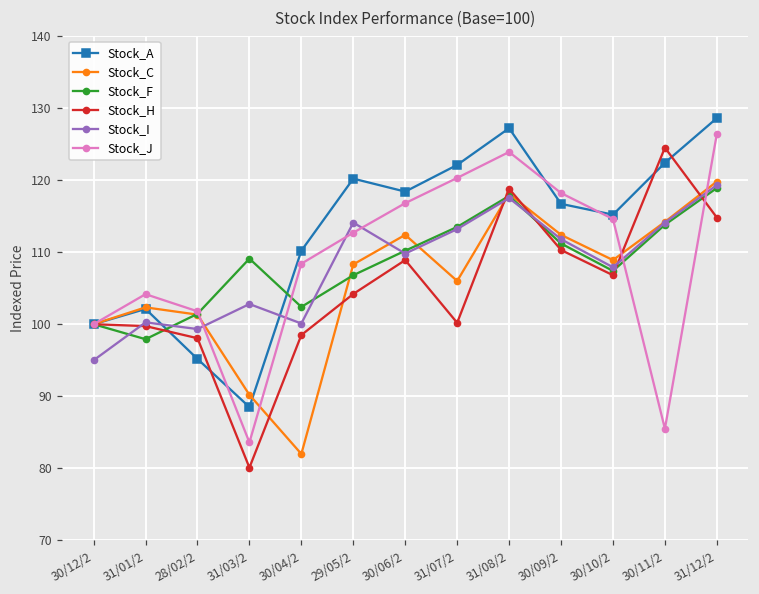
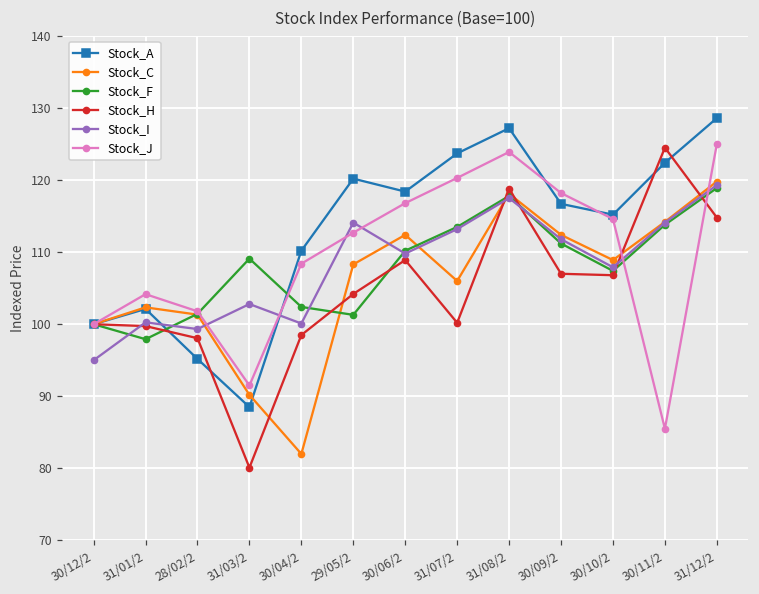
  {
    "Stock_A": {
      "28/02/2": 95,
      "31/03/2": 89,
      "30/04/2": 110,
      "29/05/2": 120,
      "30/06/2": 118,
-     "31/07/2": 122,
+     "31/07/2": 124,
      "31/08/2": 127,
      "30/09/2": 117,
      "30/10/2": 115,
      "30/11/2": 122,
      "31/12/2": 129
    },
    "Stock_C": {
      "31/03/2": 90,
      "30/04/2": 82,
      "29/05/2": 108,
      "30/06/2": 112,
      "31/07/2": 106,
      "30/09/2": 112,
      "30/10/2": 109,
      "31/12/2": 120
    },
    "Stock_F": {
      "31/01/2": 98,
      "31/03/2": 109,
      "30/04/2": 102,
-     "29/05/2": 107,
+     "29/05/2": 101,
      "30/06/2": 110,
      "30/09/2": 111,
      "30/10/2": 107,
      "31/12/2": 119
    },
    "Stock_H": {
      "31/01/2": 100,
      "28/02/2": 98,
      "31/03/2": 80,
      "30/04/2": 99,
      "29/05/2": 104,
      "30/06/2": 109,
      "31/07/2": 100,
      "31/08/2": 119,
-     "30/09/2": 110,
+     "30/09/2": 107,
      "30/10/2": 107,
      "30/11/2": 125,
      "31/12/2": 115
    },
    "Stock_I": {
      "30/12/2": 95,
      "31/01/2": 100,
      "28/02/2": 99,
      "31/03/2": 103,
      "30/04/2": 100,
      "29/05/2": 114,
      "30/06/2": 110,
      "30/09/2": 112,
      "30/10/2": 108,
      "31/12/2": 119
    },
    "Stock_J": {
      "31/01/2": 104,
-     "31/03/2": 84,
+     "31/03/2": 92,
      "30/04/2": 108,
      "29/05/2": 113,
      "30/06/2": 117,
      "31/07/2": 120,
      "31/08/2": 124,
      "30/09/2": 118,
      "30/10/2": 115,
      "30/11/2": 86,
-     "31/12/2": 126
+     "31/12/2": 125
    }
  }
